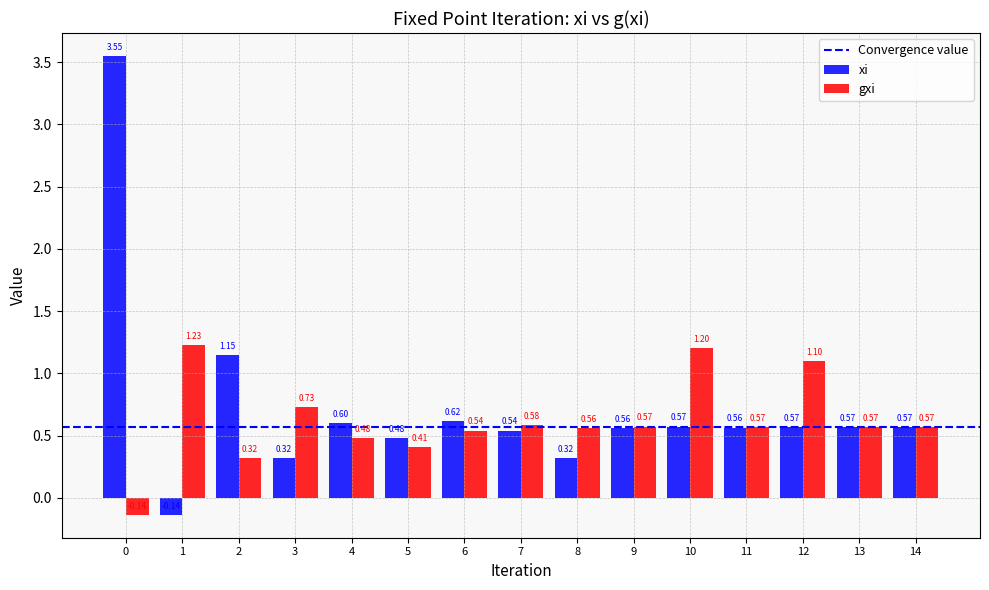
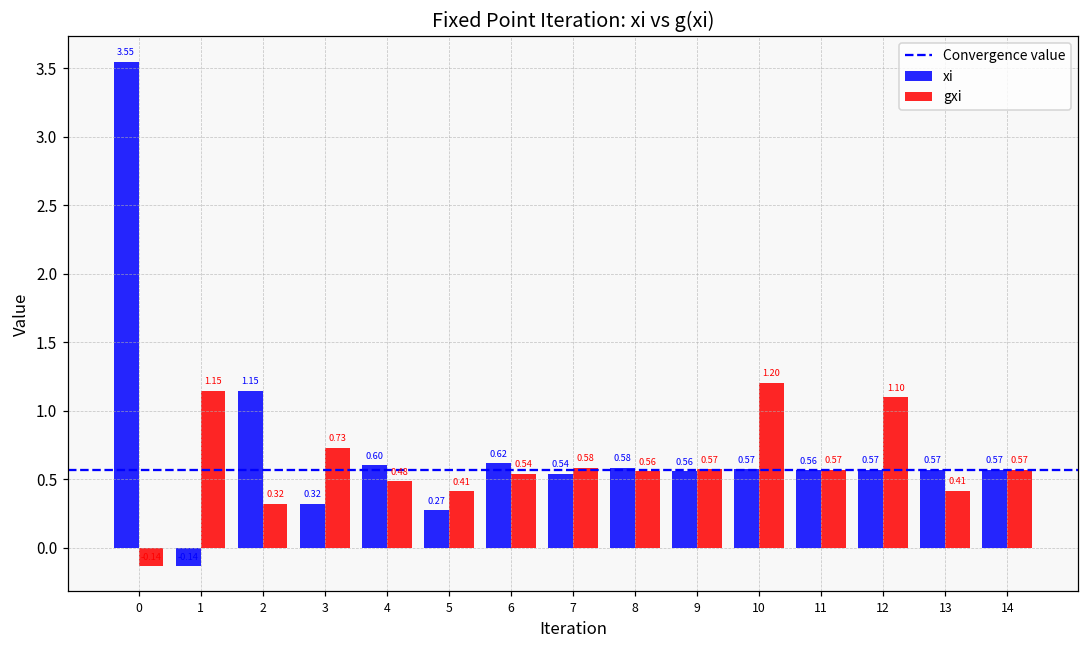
  {
    "xi": {
      "0": 3.55,
      "2": 1.15,
      "3": 0.32,
      "4": 0.60,
-     "5": 0.48,
+     "5": 0.27,
      "6": 0.62,
      "7": 0.54,
-     "8": 0.32,
+     "8": 0.58,
      "9": 0.56,
      "10": 0.57,
      "11": 0.56,
      "12": 0.57,
      "13": 0.57,
      "14": 0.57
    },
    "gxi": {
-     "1": 1.23,
+     "1": 1.15,
      "2": 0.32,
      "3": 0.73,
      "4": 0.48,
      "5": 0.41,
      "6": 0.54,
      "7": 0.58,
      "8": 0.56,
      "9": 0.57,
      "10": 1.20,
      "11": 0.57,
      "12": 1.10,
-     "13": 0.57,
+     "13": 0.41,
      "14": 0.57
    }
  }
